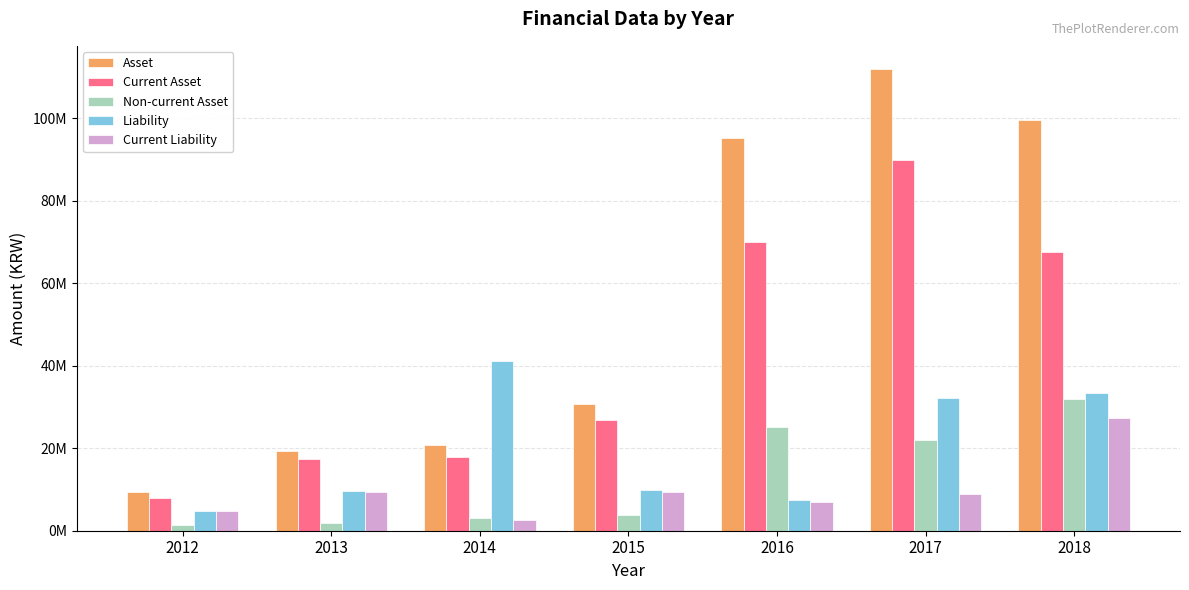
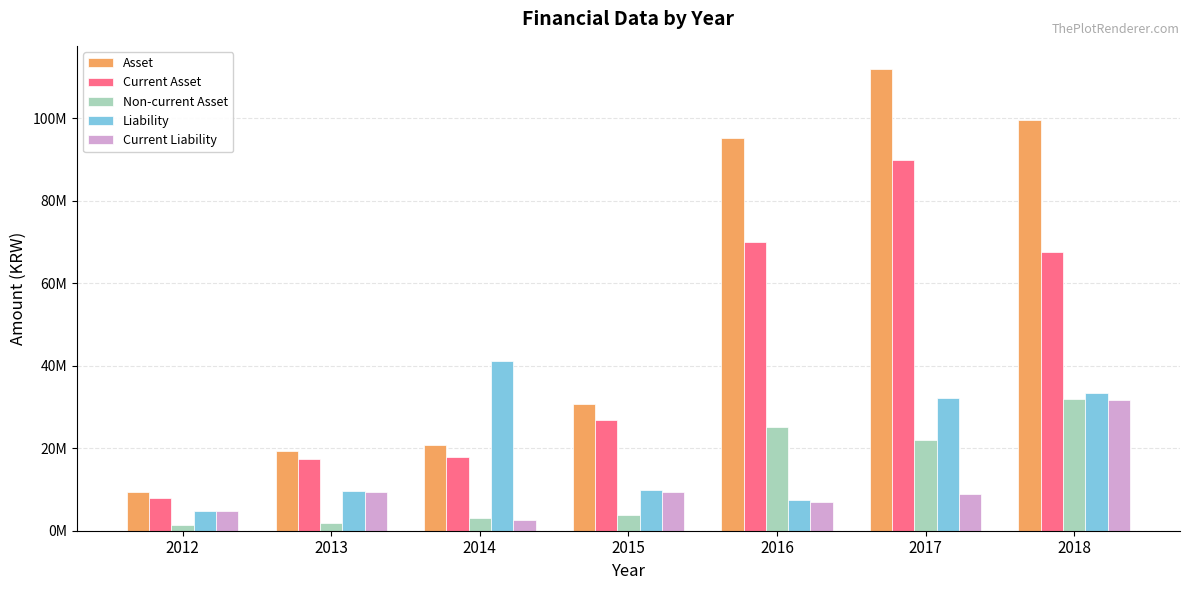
  {
    "Asset": {
      "2012": 9000000,
      "2013": 19000000,
      "2014": 21000000,
      "2015": 31000000,
      "2016": 95000000,
      "2017": 112000000,
      "2018": 100000000
    },
    "Current Asset": {
      "2012": 8000000,
      "2013": 17000000,
      "2014": 18000000,
      "2015": 27000000,
      "2016": 70000000,
      "2017": 90000000,
      "2018": 68000000
    },
    "Non-current Asset": {
      "2012": 1000000,
      "2013": 2000000,
      "2014": 3000000,
      "2015": 4000000,
      "2016": 25000000,
      "2017": 22000000,
      "2018": 32000000
    },
    "Liability": {
      "2012": 5000000,
      "2013": 10000000,
      "2014": 41000000,
      "2015": 10000000,
      "2016": 8000000,
      "2017": 32000000,
      "2018": 33000000
    },
    "Current Liability": {
      "2012": 5000000,
      "2013": 9000000,
      "2014": 3000000,
      "2015": 9000000,
      "2016": 7000000,
      "2017": 9000000,
-     "2018": 27000000
+     "2018": 32000000
    }
  }
